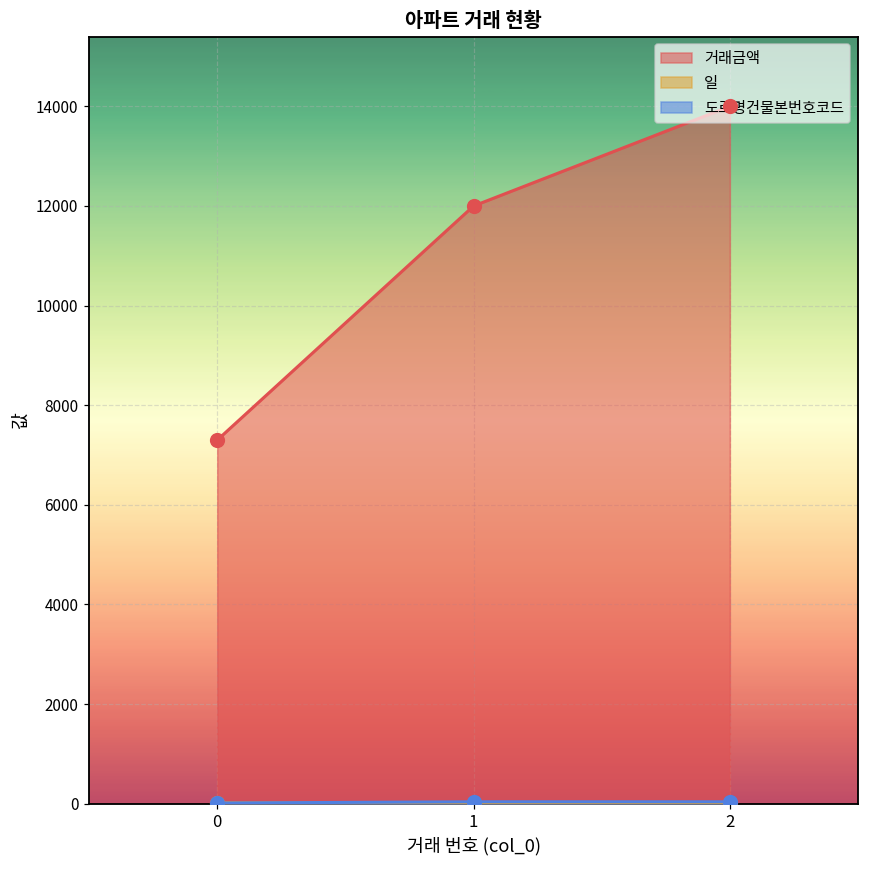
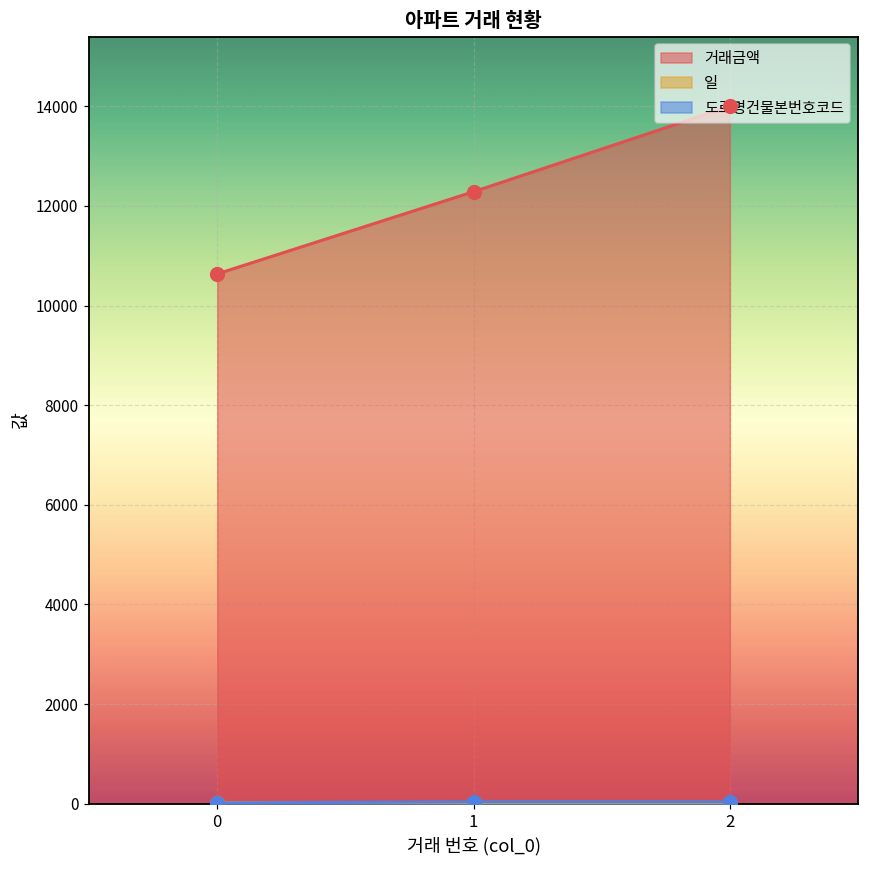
  {
    "거래금액": {
-     "0": 7300,
-     "1": 12000
+     "0": 10600,
+     "1": 12300
    }
  }
